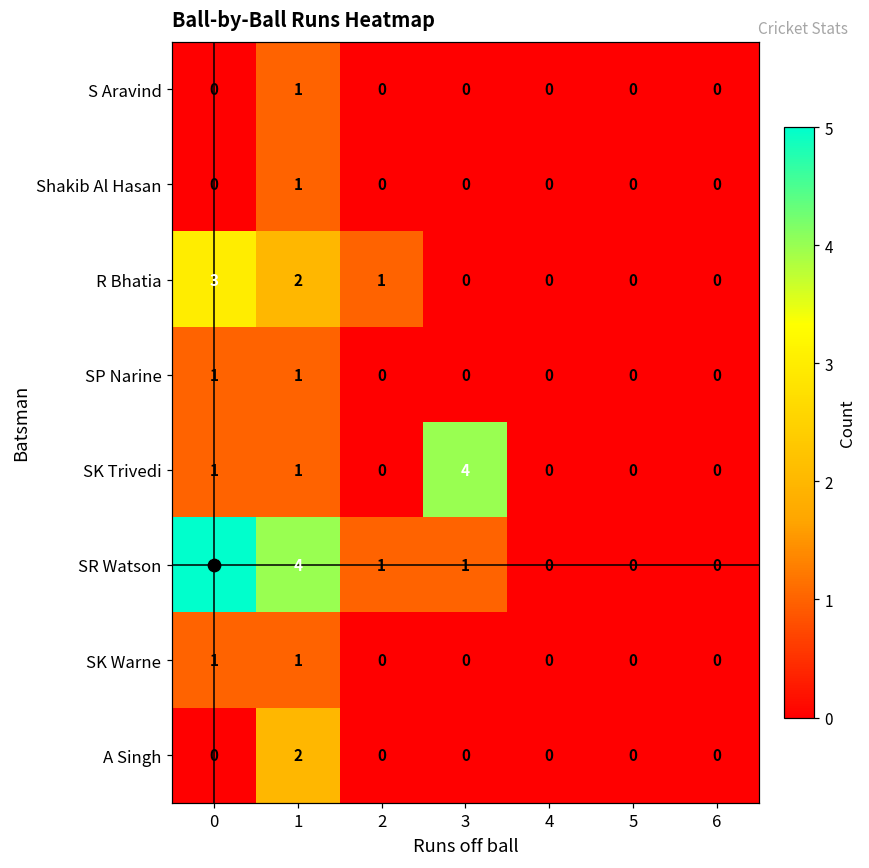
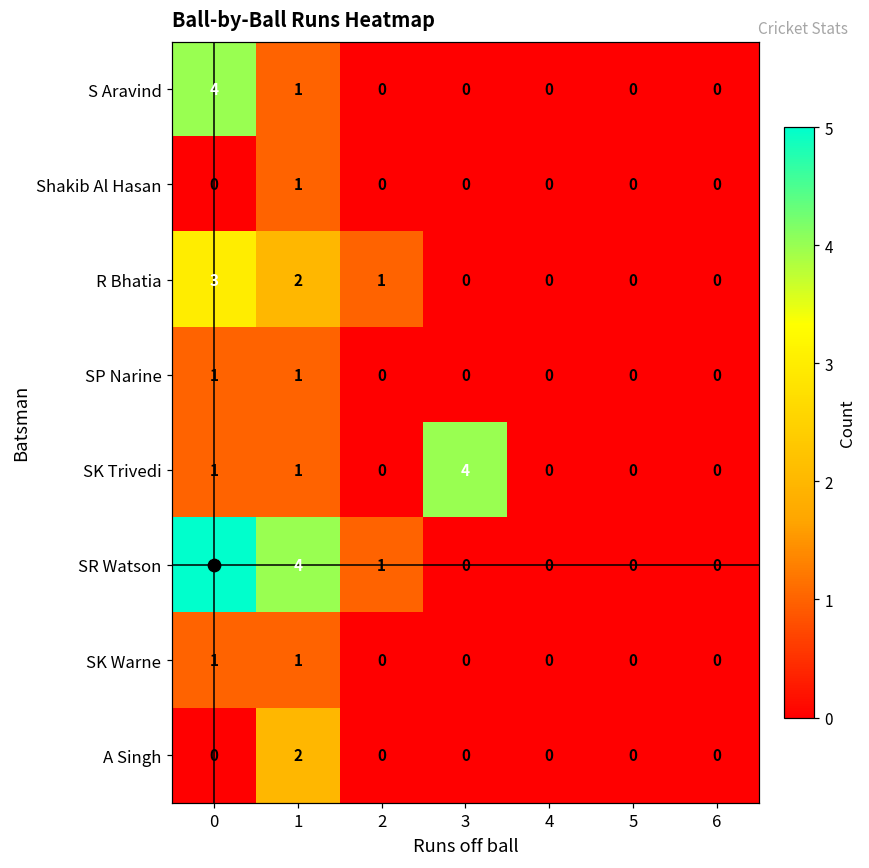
  {
    "S Aravind": {
-     "0": 0,
+     "0": 4,
      "1": 1,
      "2": 0,
      "3": 0,
      "4": 0,
      "5": 0,
      "6": 0
    },
    "Shakib Al Hasan": {
      "0": 0,
      "1": 1,
      "2": 0,
      "3": 0,
      "4": 0,
      "5": 0,
      "6": 0
    },
    "R Bhatia": {
      "0": 3,
      "1": 2,
      "2": 1,
      "3": 0,
      "4": 0,
      "5": 0,
      "6": 0
    },
    "SP Narine": {
      "0": 1,
      "1": 1,
      "2": 0,
      "3": 0,
      "4": 0,
      "5": 0,
      "6": 0
    },
    "SK Trivedi": {
      "0": 1,
      "1": 1,
      "2": 0,
      "3": 4,
      "4": 0,
      "5": 0,
      "6": 0
    },
    "SR Watson": {
      "1": 4,
      "2": 1,
-     "3": 1,
+     "3": 0,
      "4": 0,
      "5": 0,
      "6": 0
    },
    "SK Warne": {
      "0": 1,
      "1": 1,
      "2": 0,
      "3": 0,
      "4": 0,
      "5": 0,
      "6": 0
    },
    "A Singh": {
      "0": 0,
      "1": 2,
      "2": 0,
      "3": 0,
      "4": 0,
      "5": 0,
      "6": 0
    }
  }
